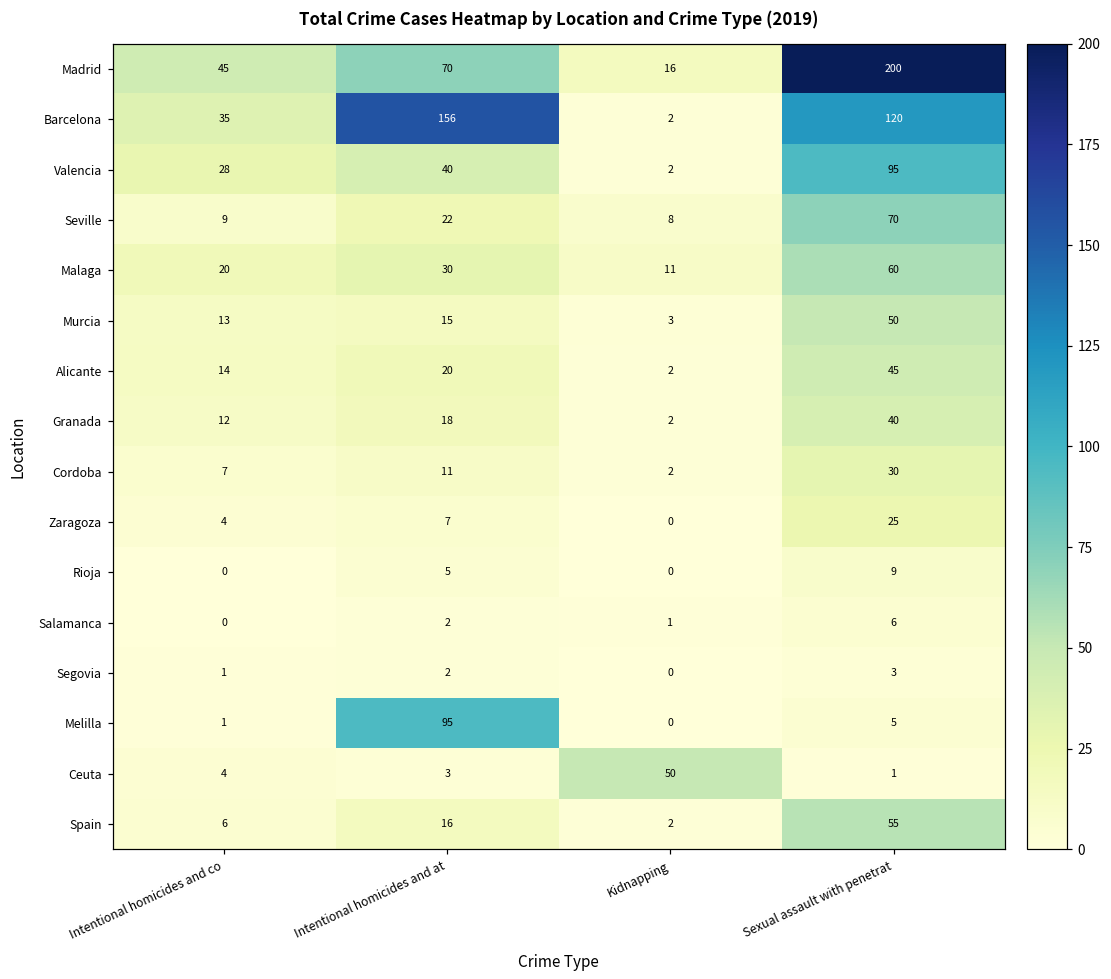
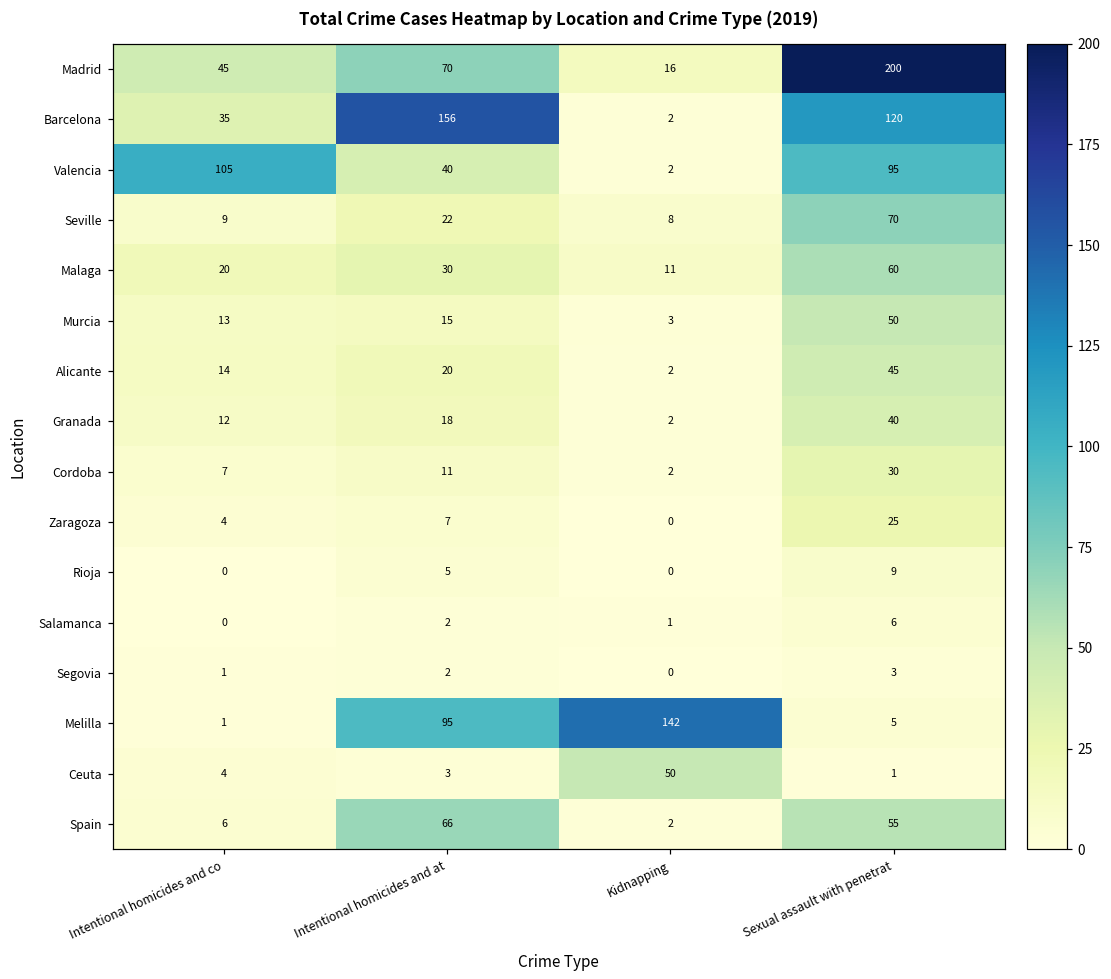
  {
    "Madrid": {
      "Intentional homicides and co": 45,
      "Intentional homicides and at": 70,
      "Kidnapping": 16,
      "Sexual assault with penetrat": 200
    },
    "Barcelona": {
      "Intentional homicides and co": 35,
      "Intentional homicides and at": 156,
      "Kidnapping": 2,
      "Sexual assault with penetrat": 120
    },
    "Valencia": {
-     "Intentional homicides and co": 28,
+     "Intentional homicides and co": 105,
      "Intentional homicides and at": 40,
      "Kidnapping": 2,
      "Sexual assault with penetrat": 95
    },
    "Seville": {
      "Intentional homicides and co": 9,
      "Intentional homicides and at": 22,
      "Kidnapping": 8,
      "Sexual assault with penetrat": 70
    },
    "Malaga": {
      "Intentional homicides and co": 20,
      "Intentional homicides and at": 30,
      "Kidnapping": 11,
      "Sexual assault with penetrat": 60
    },
    "Murcia": {
      "Intentional homicides and co": 13,
      "Intentional homicides and at": 15,
      "Kidnapping": 3,
      "Sexual assault with penetrat": 50
    },
    "Alicante": {
      "Intentional homicides and co": 14,
      "Intentional homicides and at": 20,
      "Kidnapping": 2,
      "Sexual assault with penetrat": 45
    },
    "Granada": {
      "Intentional homicides and co": 12,
      "Intentional homicides and at": 18,
      "Kidnapping": 2,
      "Sexual assault with penetrat": 40
    },
    "Cordoba": {
      "Intentional homicides and co": 7,
      "Intentional homicides and at": 11,
      "Kidnapping": 2,
      "Sexual assault with penetrat": 30
    },
    "Zaragoza": {
      "Intentional homicides and co": 4,
      "Intentional homicides and at": 7,
      "Kidnapping": 0,
      "Sexual assault with penetrat": 25
    },
    "Rioja": {
      "Intentional homicides and co": 0,
      "Intentional homicides and at": 5,
      "Kidnapping": 0,
      "Sexual assault with penetrat": 9
    },
    "Salamanca": {
      "Intentional homicides and co": 0,
      "Intentional homicides and at": 2,
      "Kidnapping": 1,
      "Sexual assault with penetrat": 6
    },
    "Segovia": {
      "Intentional homicides and co": 1,
      "Intentional homicides and at": 2,
      "Kidnapping": 0,
      "Sexual assault with penetrat": 3
    },
    "Melilla": {
      "Intentional homicides and co": 1,
      "Intentional homicides and at": 95,
-     "Kidnapping": 0,
+     "Kidnapping": 142,
      "Sexual assault with penetrat": 5
    },
    "Ceuta": {
      "Intentional homicides and co": 4,
      "Intentional homicides and at": 3,
      "Kidnapping": 50,
      "Sexual assault with penetrat": 1
    },
    "Spain": {
      "Intentional homicides and co": 6,
-     "Intentional homicides and at": 16,
+     "Intentional homicides and at": 66,
      "Kidnapping": 2,
      "Sexual assault with penetrat": 55
    }
  }
